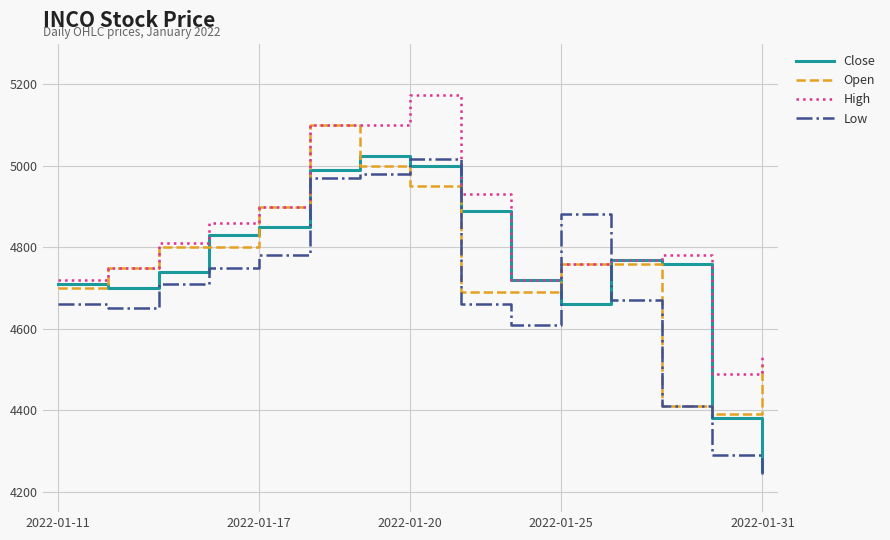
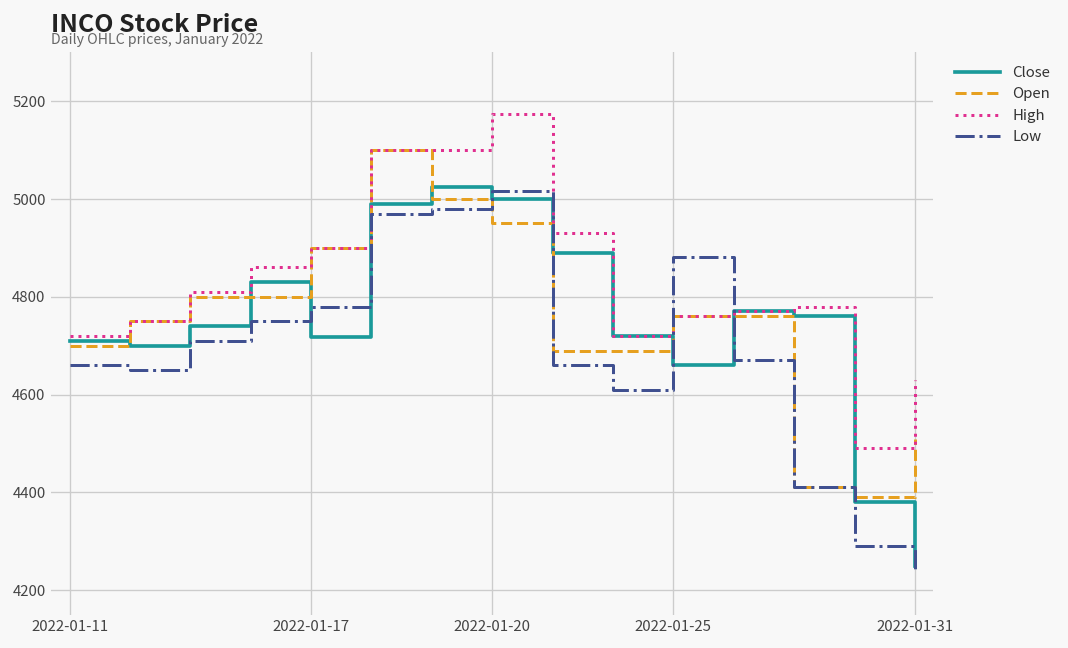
  {
    "Close": {
      "2022-01-11": 4710,
-     "2022-01-17": 4850,
+     "2022-01-17": 4720,
      "2022-01-20": 5000,
      "2022-01-25": 4660,
      "2022-01-31": 4250
    },
    "Open": {
      "2022-01-11": 4700,
      "2022-01-20": 4950,
      "2022-01-31": 4510
    },
    "High": {
      "2022-01-11": 4720,
      "2022-01-20": 5180,
-     "2022-01-31": 4530
+     "2022-01-31": 4630
    },
    "Low": {
      "2022-01-11": 4660,
      "2022-01-17": 4780,
      "2022-01-20": 5020,
      "2022-01-25": 4880,
      "2022-01-31": 4240
    }
  }
